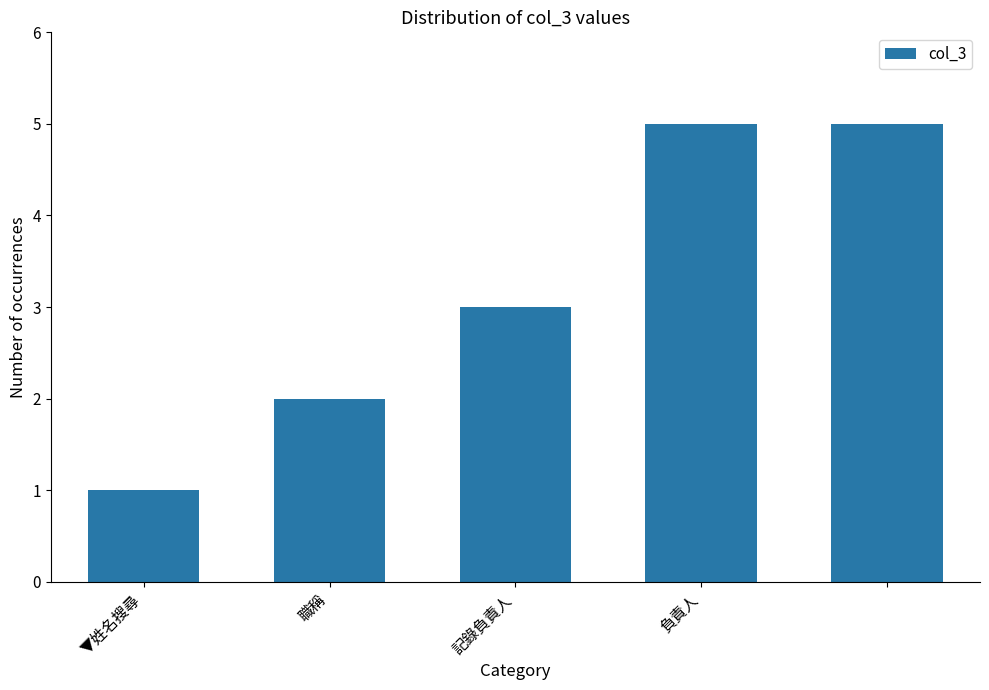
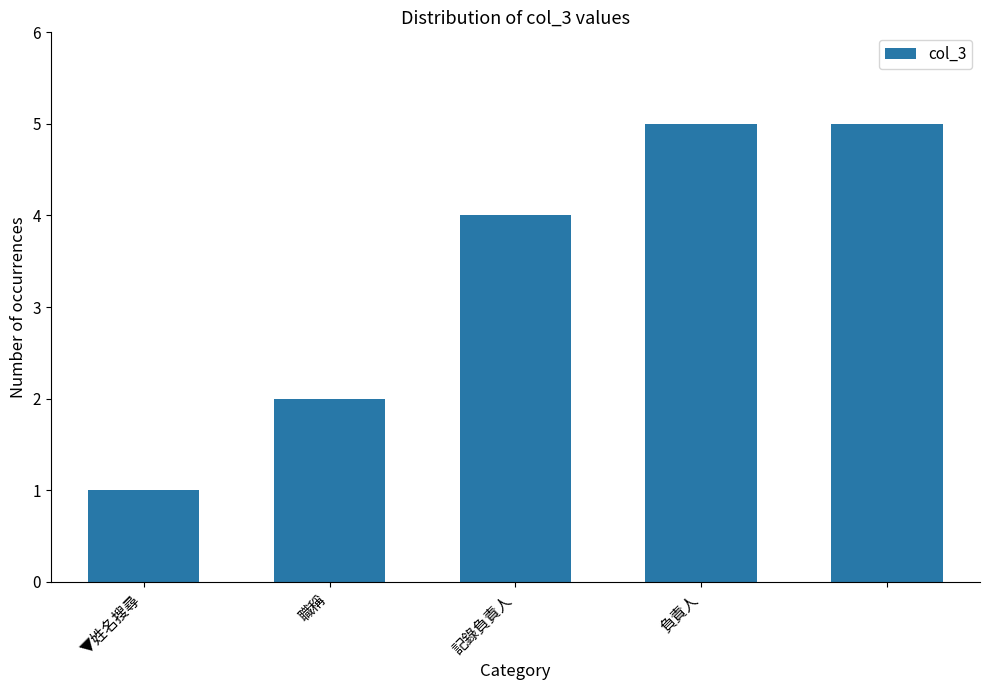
  {
    "▼姓名搜尋": 1,
    "職稱": 2,
-   "記錄負責人": 3,
+   "記錄負責人": 4,
    "負責人": 5
  }
